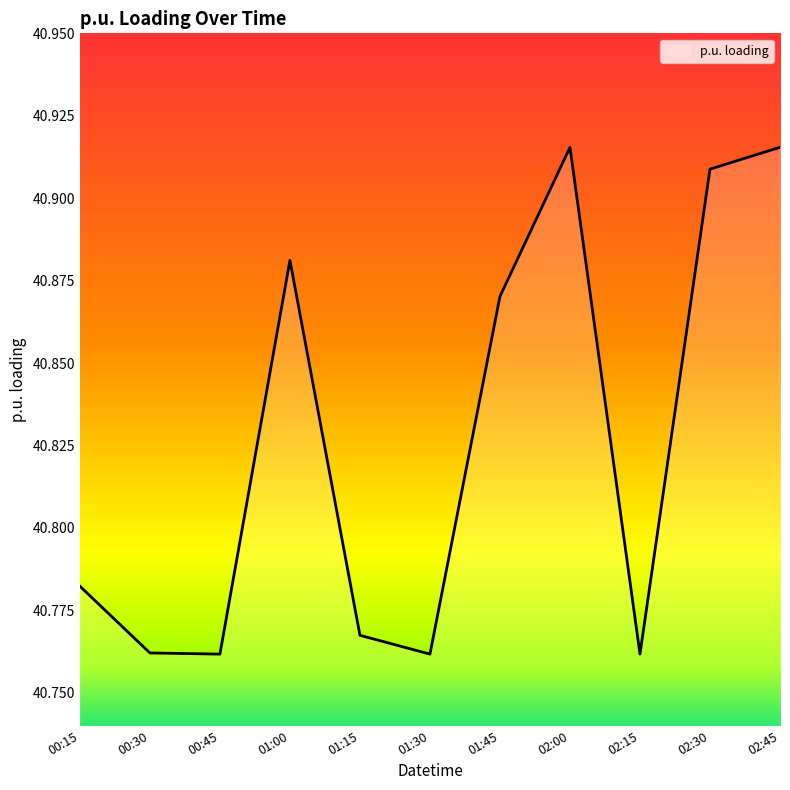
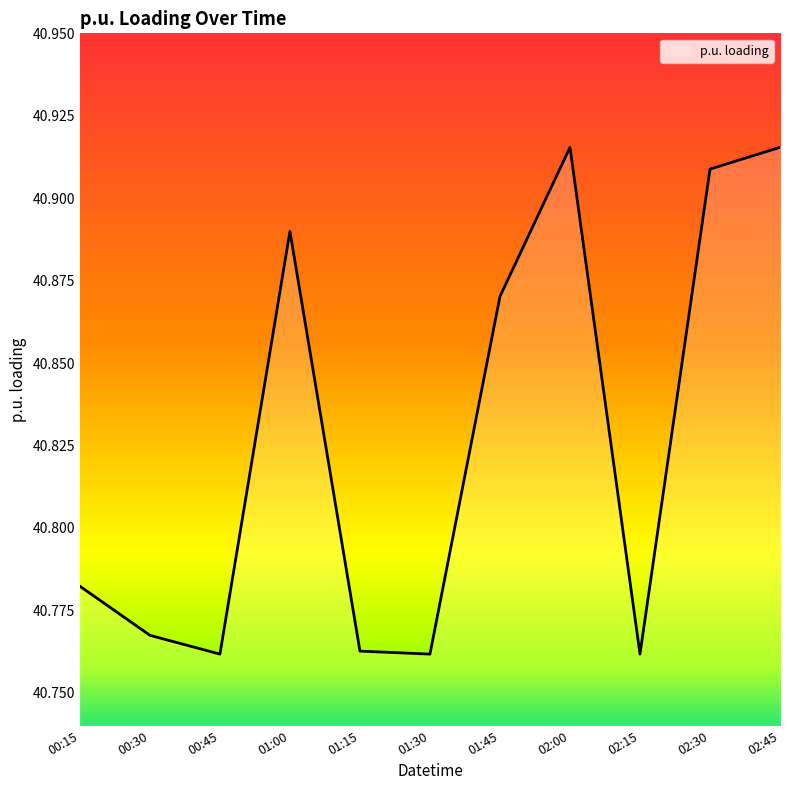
  {
    "00:15": 40.782,
-   "00:30": 40.762,
+   "00:30": 40.767,
    "00:45": 40.762,
-   "01:00": 40.881,
-   "01:15": 40.767,
+   "01:00": 40.890,
+   "01:15": 40.763,
    "01:30": 40.762,
    "01:45": 40.870,
    "02:00": 40.915,
    "02:15": 40.762,
    "02:30": 40.909,
    "02:45": 40.915
  }
